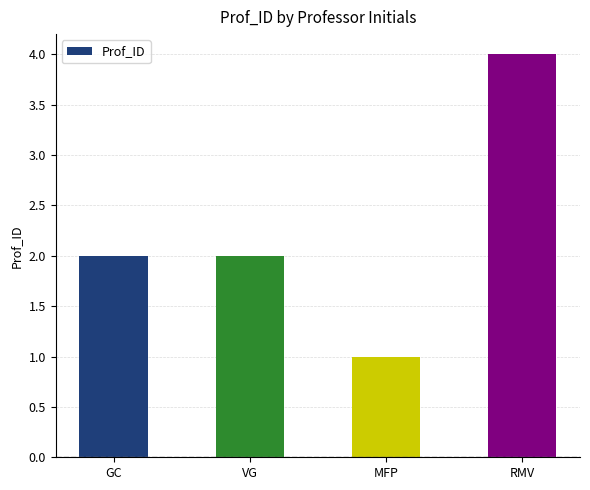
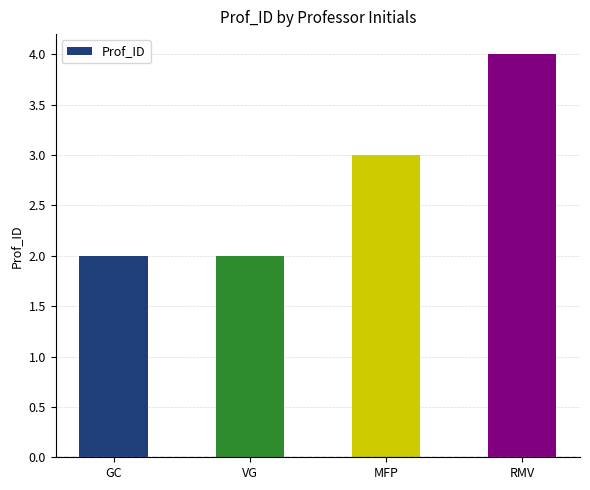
  {
    "GC": 2,
    "VG": 2,
-   "MFP": 1,
+   "MFP": 3,
    "RMV": 4
  }
